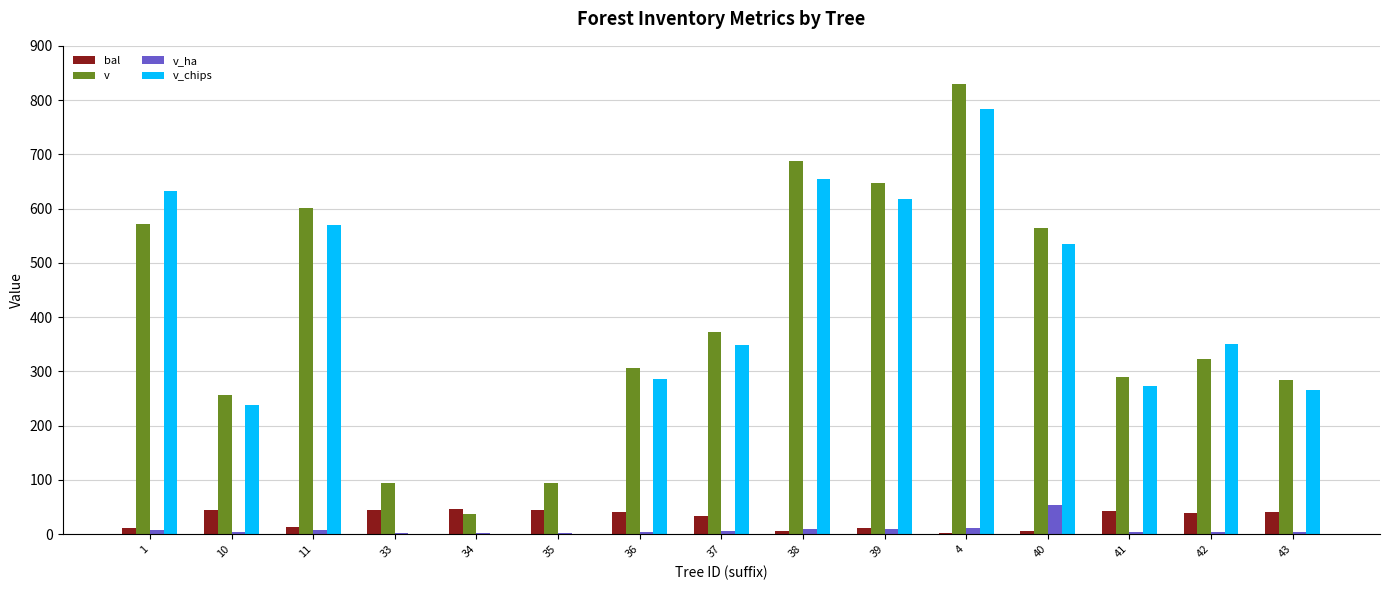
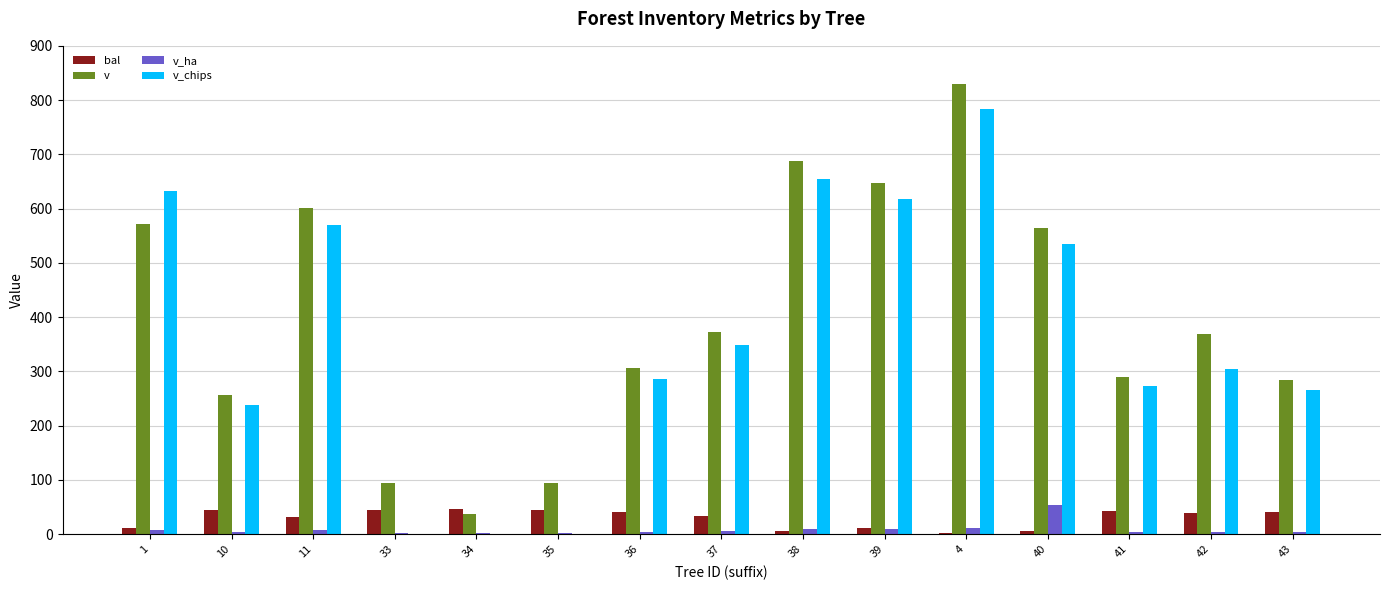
  {
    "bal": {
      "1": 10,
      "10": 40,
-     "11": 10,
+     "11": 30,
      "33": 40,
      "34": 50,
      "35": 50,
      "36": 40,
      "37": 30,
      "38": 10,
      "39": 10,
      "40": 10,
      "41": 40,
      "42": 40,
      "43": 40
    },
    "v": {
      "1": 570,
      "10": 260,
      "11": 600,
      "33": 90,
      "34": 40,
      "35": 100,
      "36": 310,
      "37": 370,
      "38": 690,
      "39": 650,
      "4": 830,
      "40": 560,
      "41": 290,
-     "42": 320,
+     "42": 370,
      "43": 280
    },
    "v_ha": {
      "1": 10,
      "11": 10,
      "37": 10,
      "38": 10,
      "39": 10,
      "4": 10,
      "40": 50
    },
    "v_chips": {
      "1": 630,
      "10": 240,
      "11": 570,
      "33": 0,
      "34": 0,
      "35": 0,
      "36": 290,
      "37": 350,
      "38": 650,
      "39": 620,
      "4": 780,
      "40": 540,
      "41": 270,
-     "42": 350,
+     "42": 300,
      "43": 270
    }
  }
